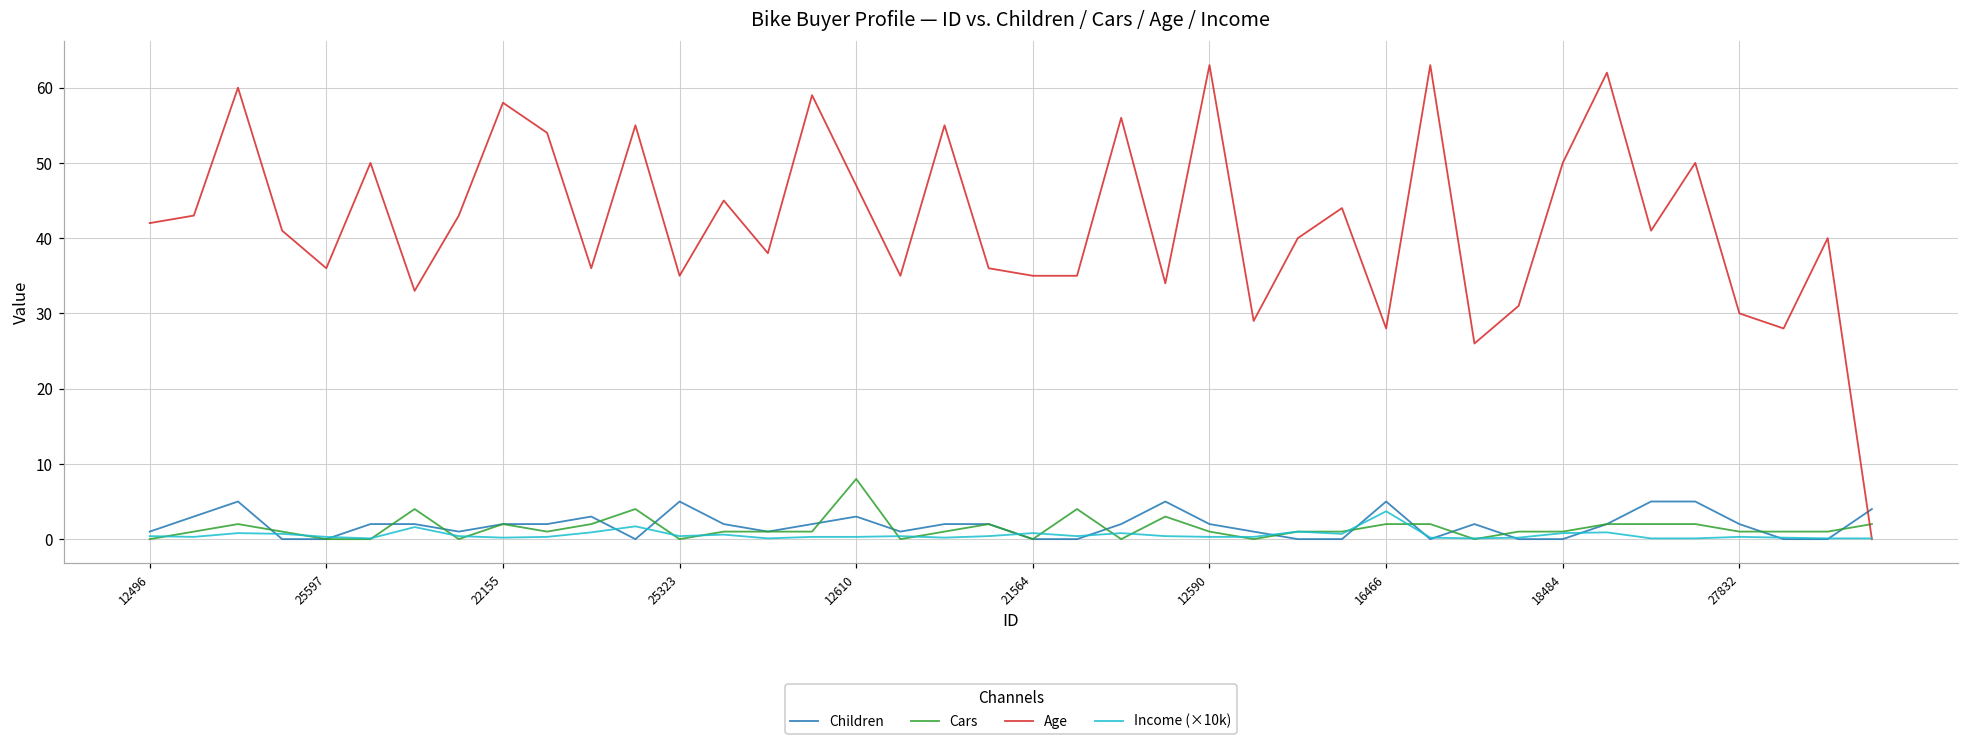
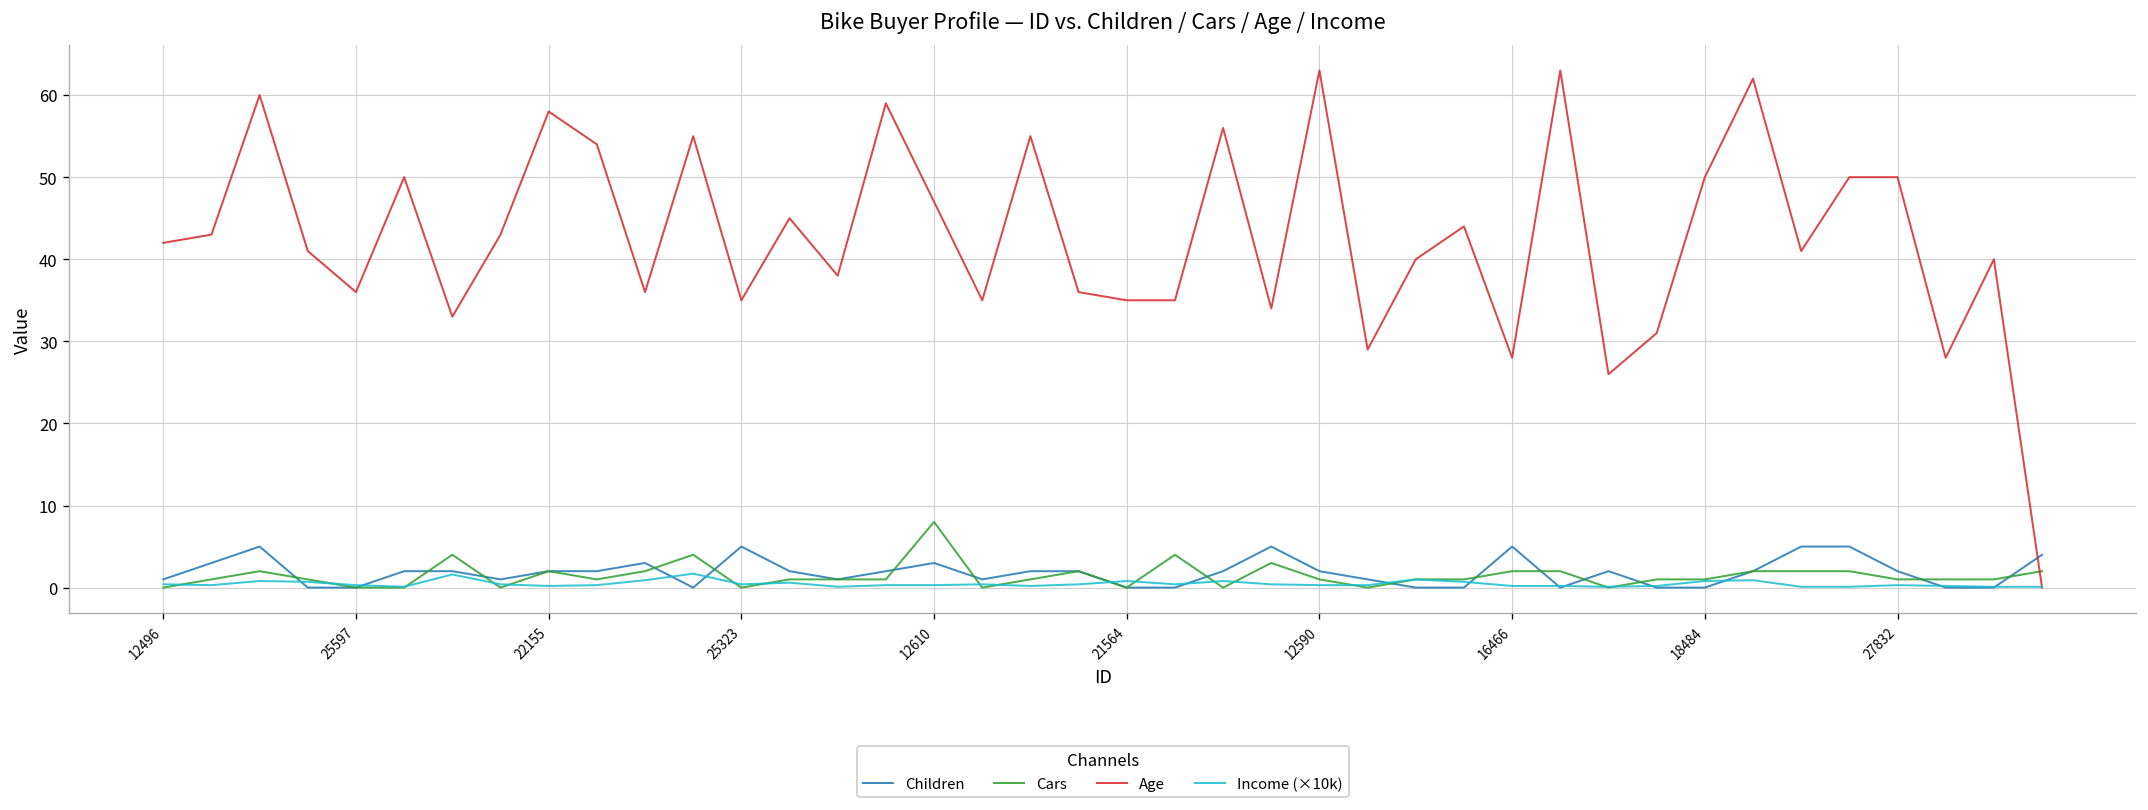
  {
    "Children": {
      "12496": 1,
      "25323": 5,
      "12610": 3,
      "12590": 2,
      "16466": 5,
      "18484": 0,
      "27832": 2
    },
    "Cars": {
      "12496": 0,
      "25323": 0,
      "12610": 8,
      "12590": 1,
      "16466": 2,
      "27832": 1
    },
    "Age": {
      "12496": 42,
      "25597": 36,
      "22155": 58,
      "25323": 35,
      "12610": 47,
      "21564": 35,
      "12590": 63,
      "16466": 28,
      "18484": 50,
-     "27832": 30
+     "27832": 50
    },
    "Income (×10k)": {
      "12496": 0,
      "22155": 0,
      "25323": 0,
      "12610": 0,
      "21564": 1,
      "12590": 0,
-     "16466": 4,
+     "16466": 0,
      "27832": 0
    }
  }
